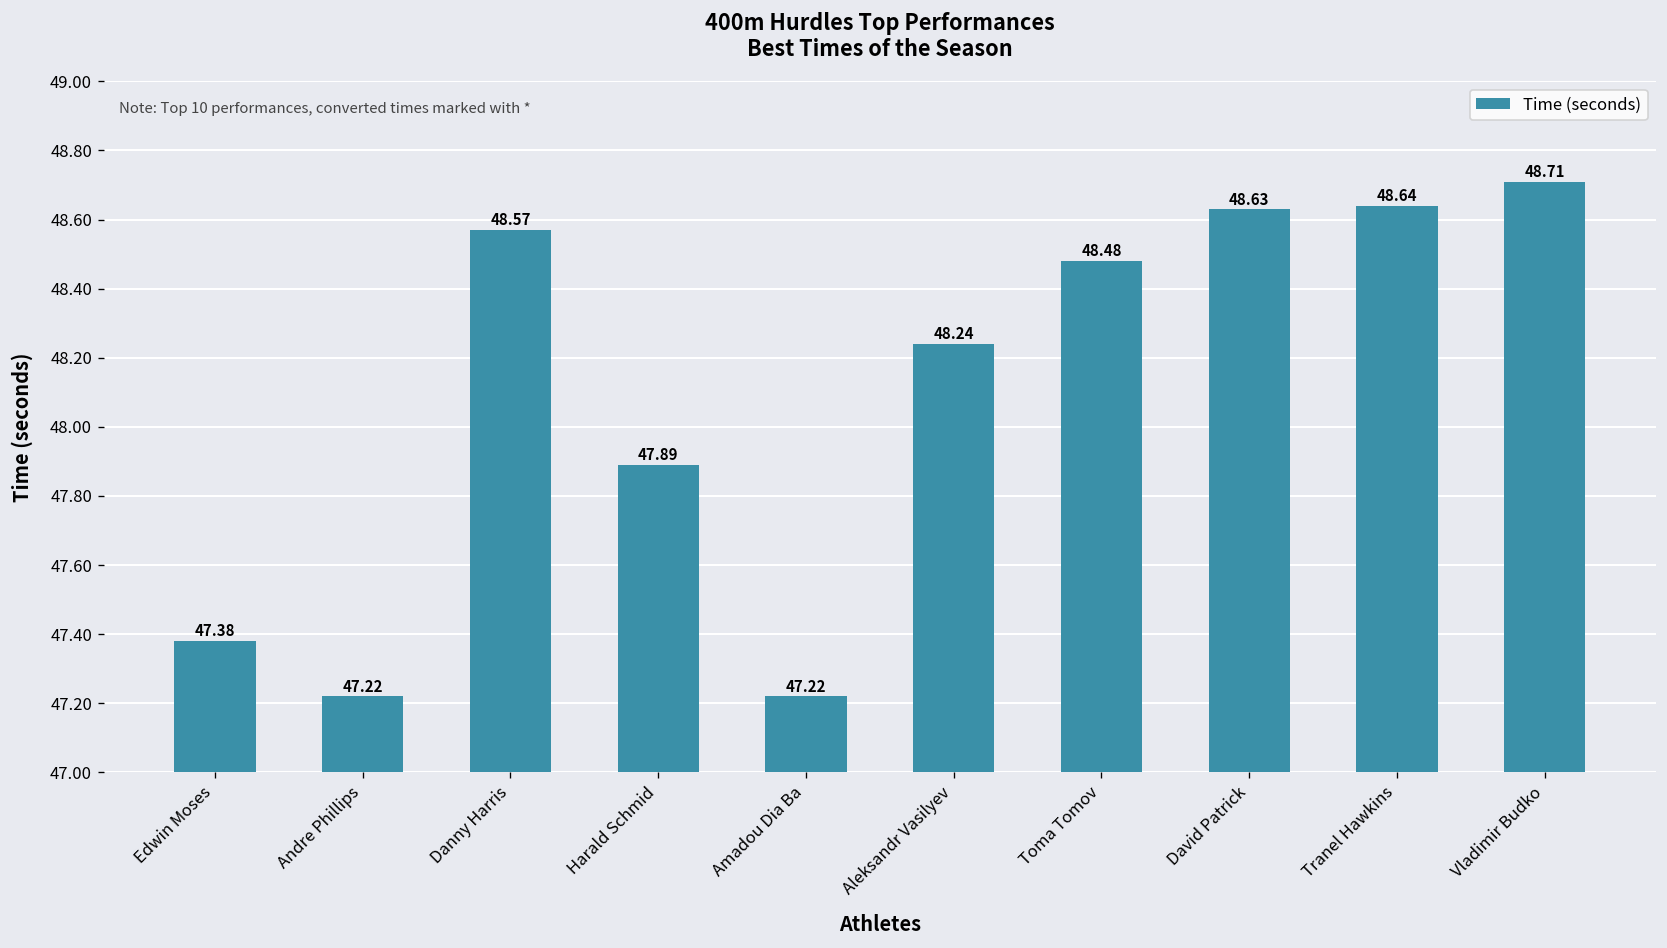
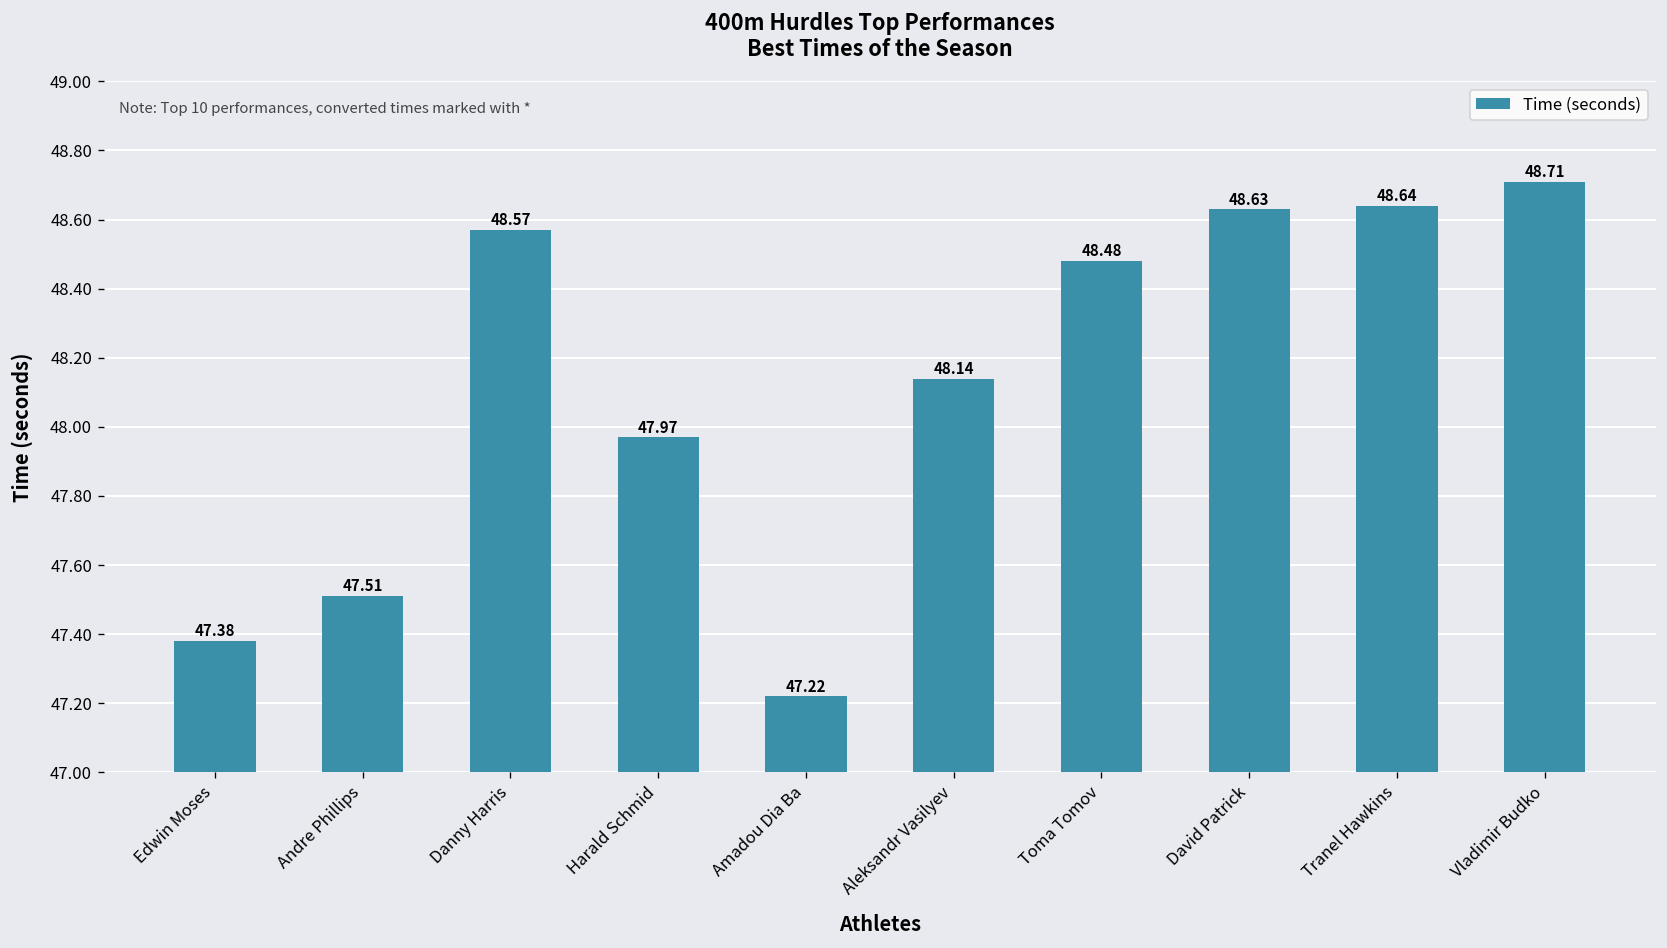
  {
    "Edwin Moses": 47.38,
-   "Andre Phillips": 47.22,
+   "Andre Phillips": 47.51,
    "Danny Harris": 48.57,
-   "Harald Schmid": 47.89,
+   "Harald Schmid": 47.97,
    "Amadou Dia Ba": 47.22,
-   "Aleksandr Vasilyev": 48.24,
+   "Aleksandr Vasilyev": 48.14,
    "Toma Tomov": 48.48,
    "David Patrick": 48.63,
    "Tranel Hawkins": 48.64,
    "Vladimir Budko": 48.71
  }
